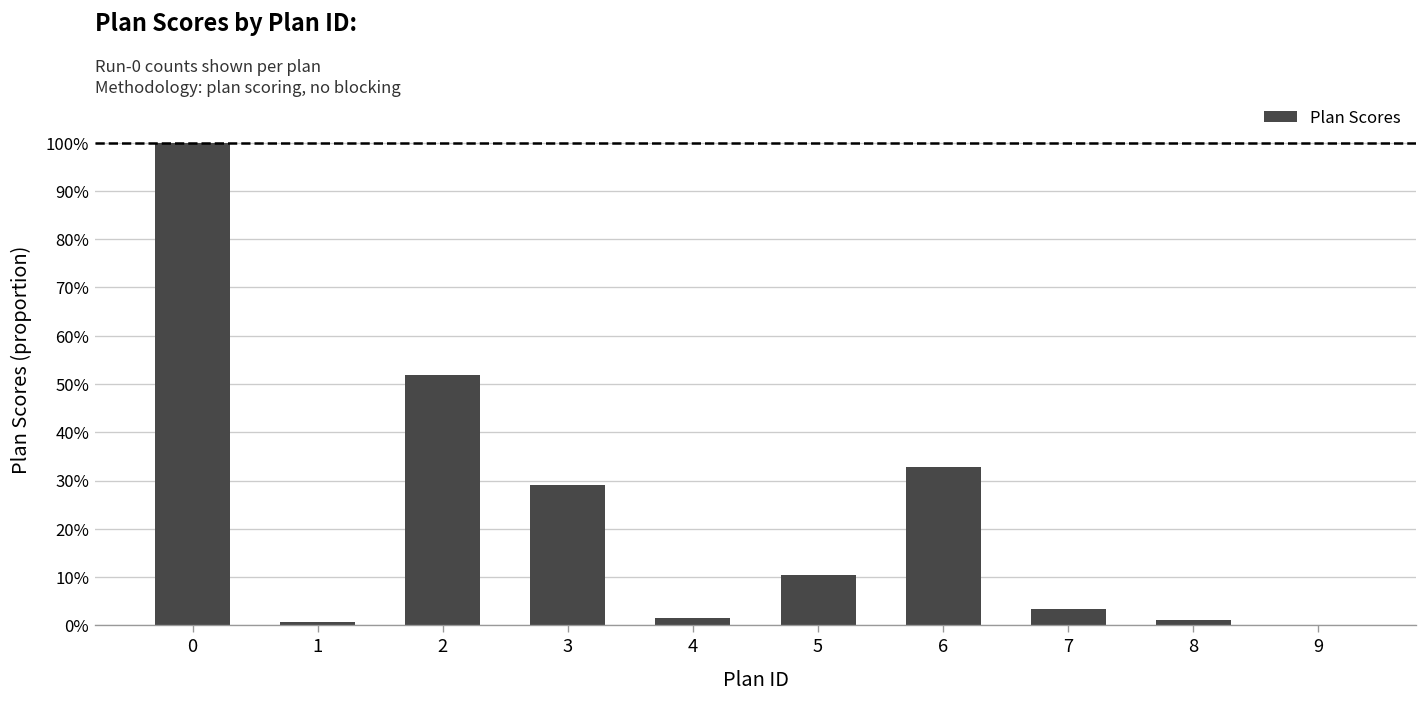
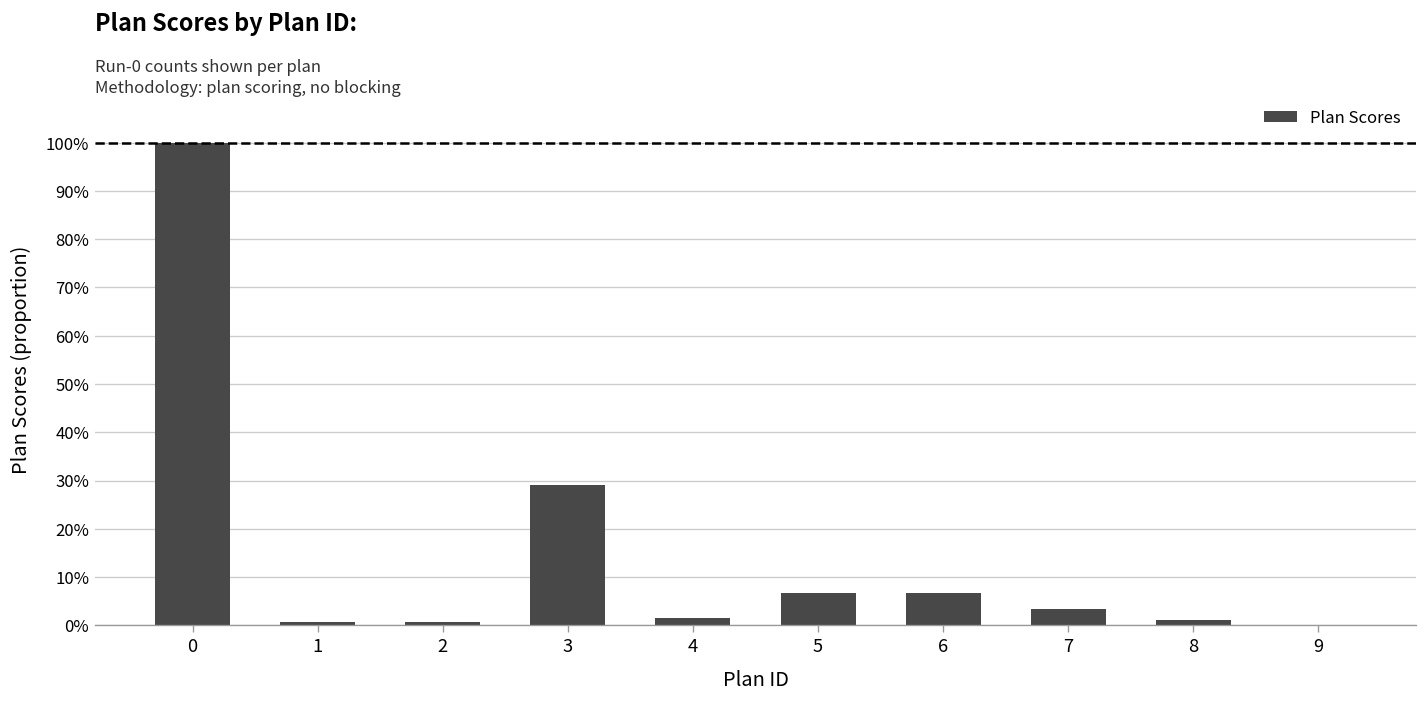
  {
    "0": "100%",
    "1": "1%",
-   "2": "52%",
+   "2": "1%",
    "3": "29%",
    "4": "2%",
-   "5": "11%",
-   "6": "33%",
+   "5": "7%",
+   "6": "7%",
    "7": "3%",
    "8": "1%",
    "9": "0%"
  }
